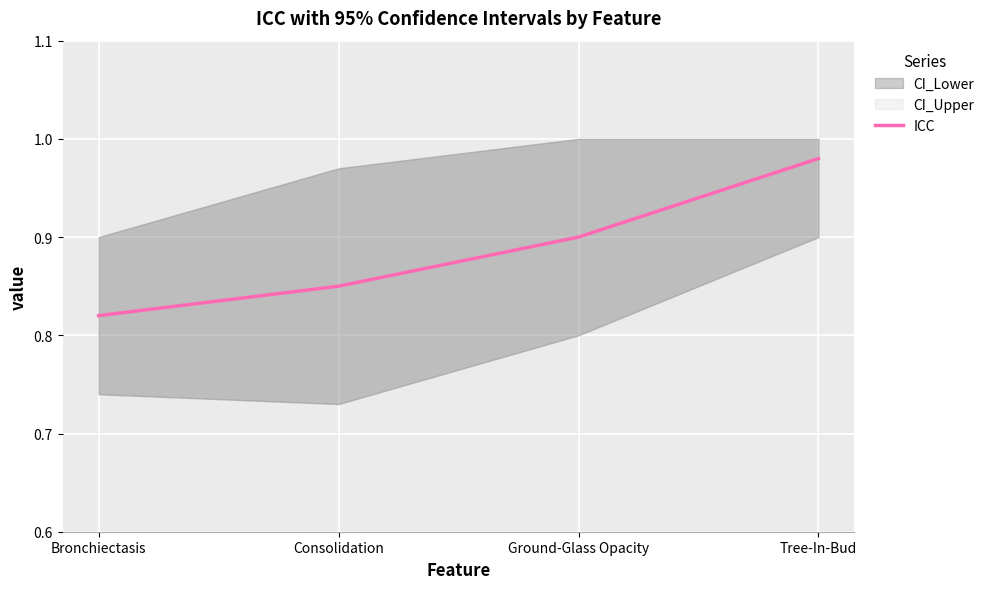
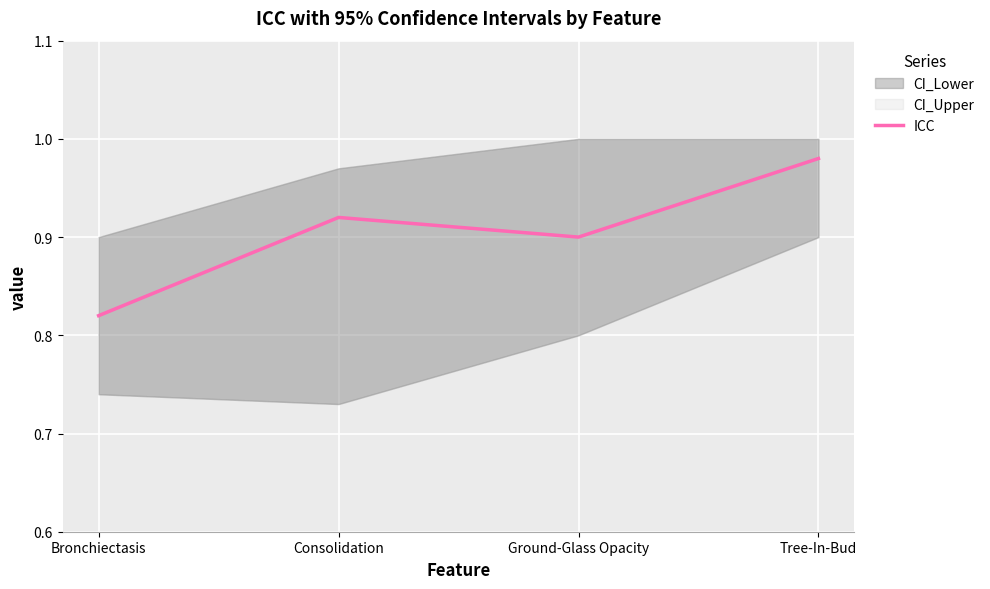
  {
    "ICC": {
      "Bronchiectasis": 0.82,
-     "Consolidation": 0.85,
+     "Consolidation": 0.92,
      "Ground-Glass Opacity": 0.90,
      "Tree-In-Bud": 0.98
    }
  }
